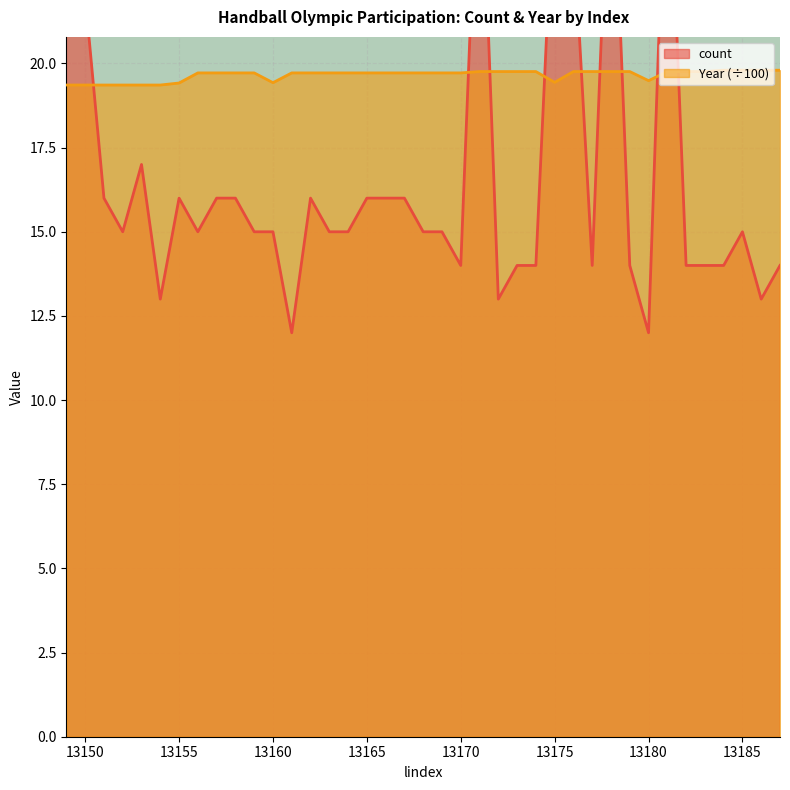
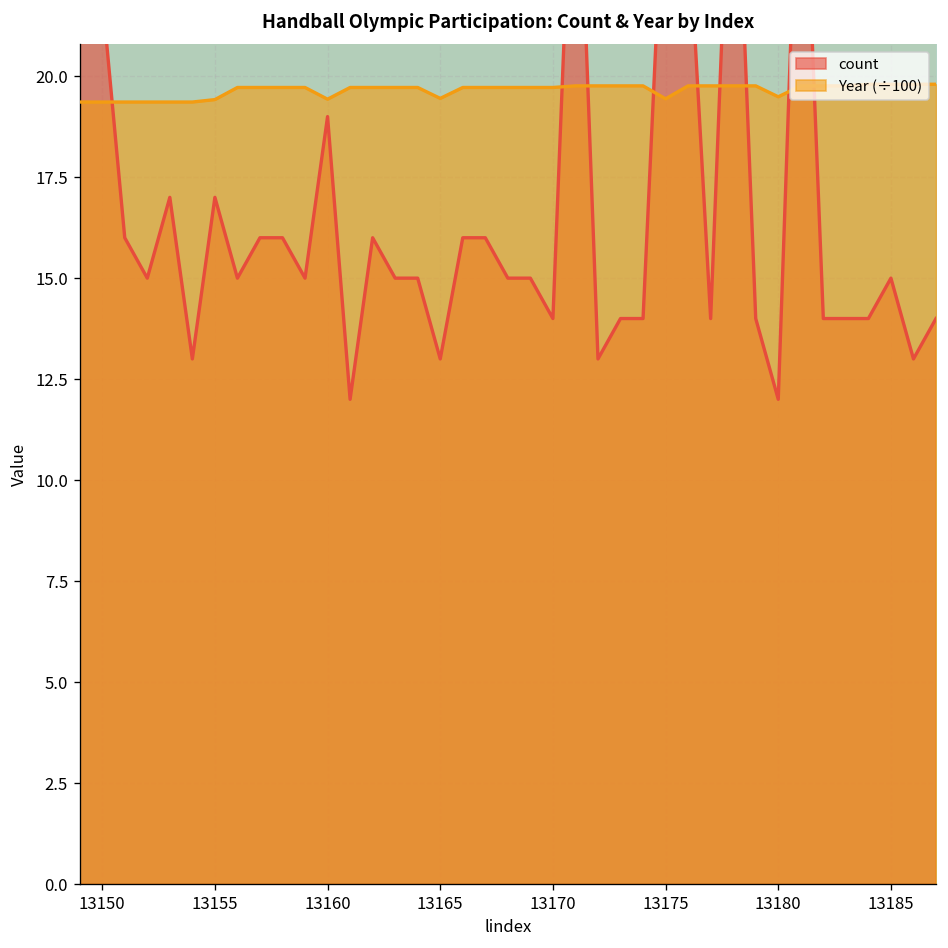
  {
    "count": {
-     "13155": 16,
-     "13160": 15,
-     "13165": 16,
+     "13155": 17,
+     "13160": 19,
+     "13165": 13,
      "13170": 14,
      "13180": 12,
      "13185": 15
    },
    "Year (÷100)": {
      "13150": 19.4,
      "13155": 19.4,
      "13160": 19.4,
-     "13165": 19.7,
+     "13165": 19.5,
      "13170": 19.7,
      "13175": 19.4,
      "13180": 19.5
    }
  }
